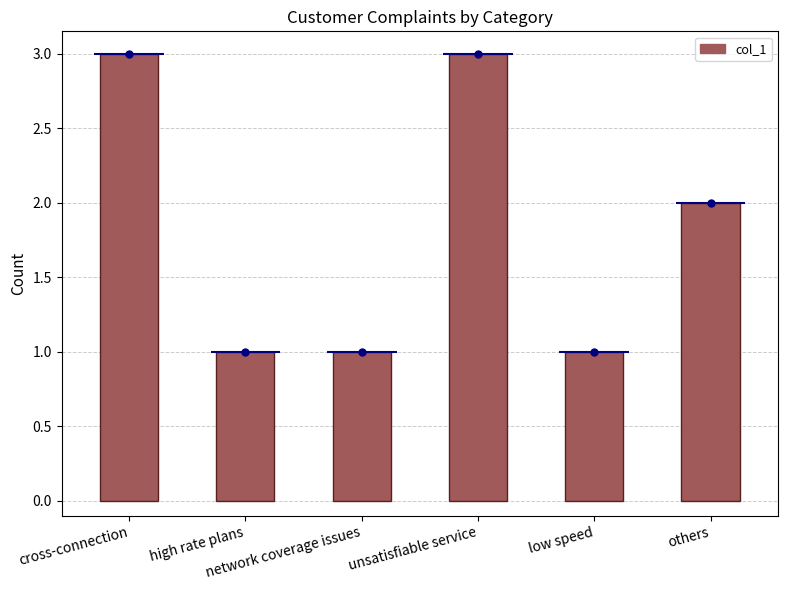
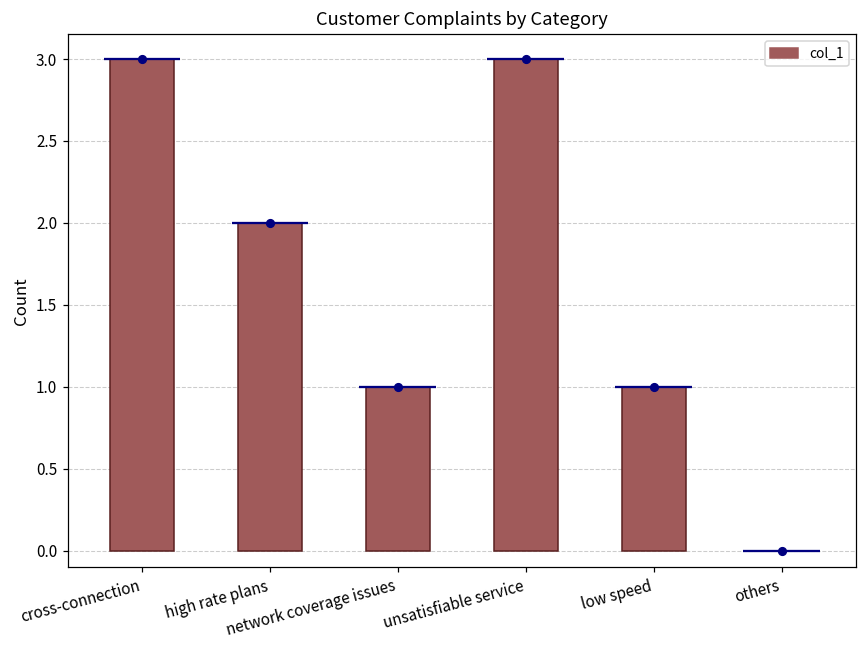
  {
    "col_1": {
      "cross-connection": 3,
-     "high rate plans": 1,
+     "high rate plans": 2,
      "network coverage issues": 1,
      "unsatisfiable service": 3,
      "low speed": 1,
-     "others": 2
+     "others": 0
    }
  }
